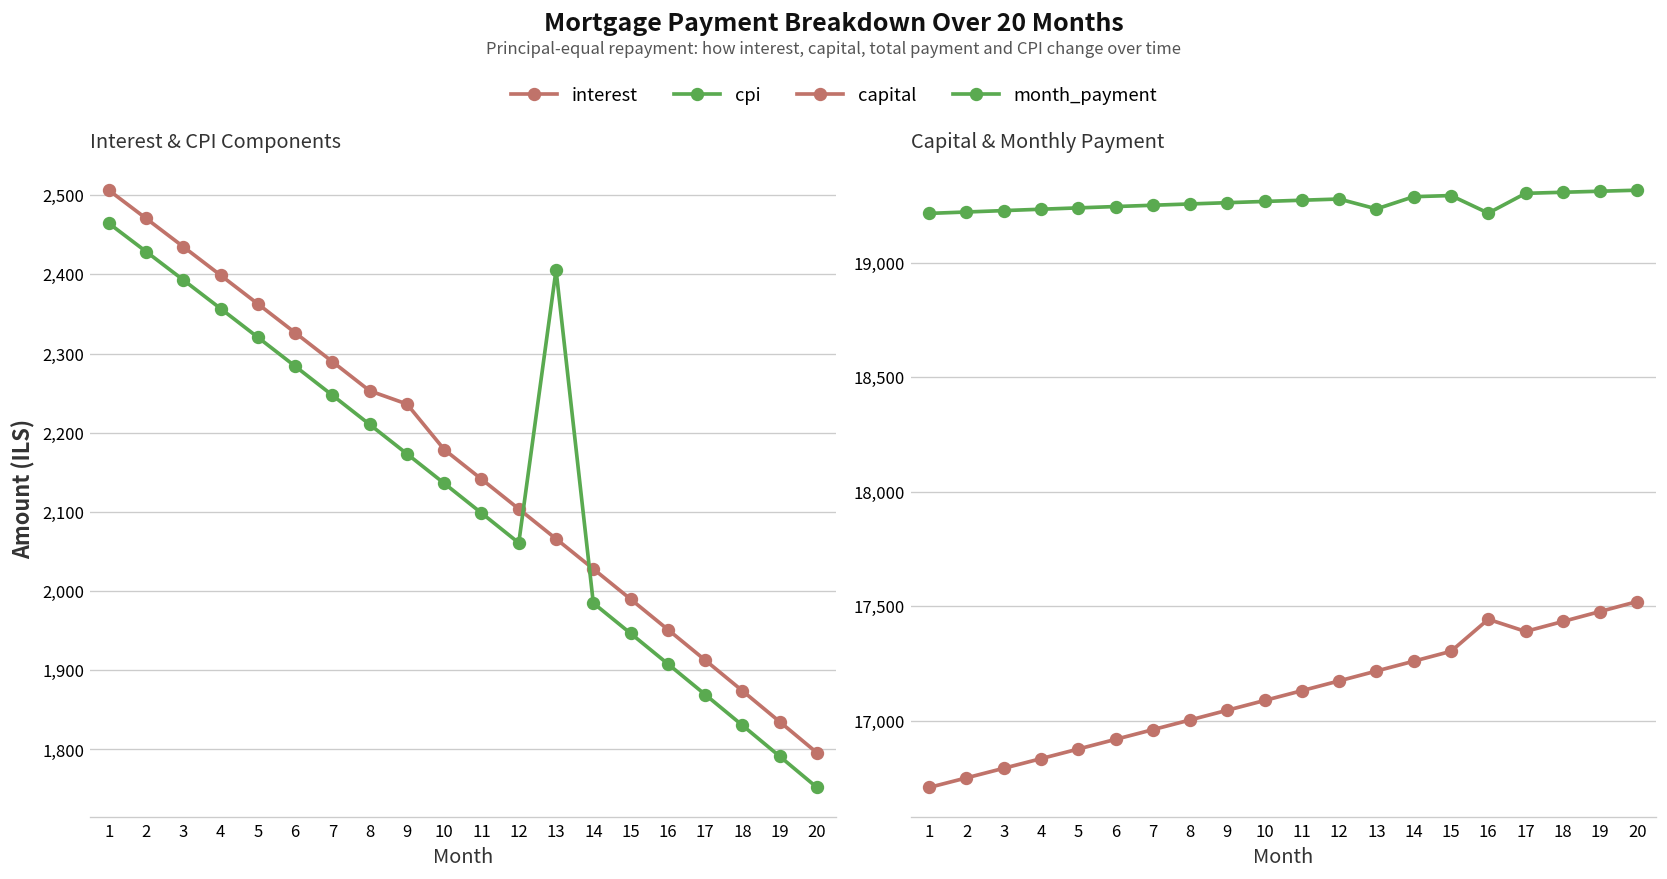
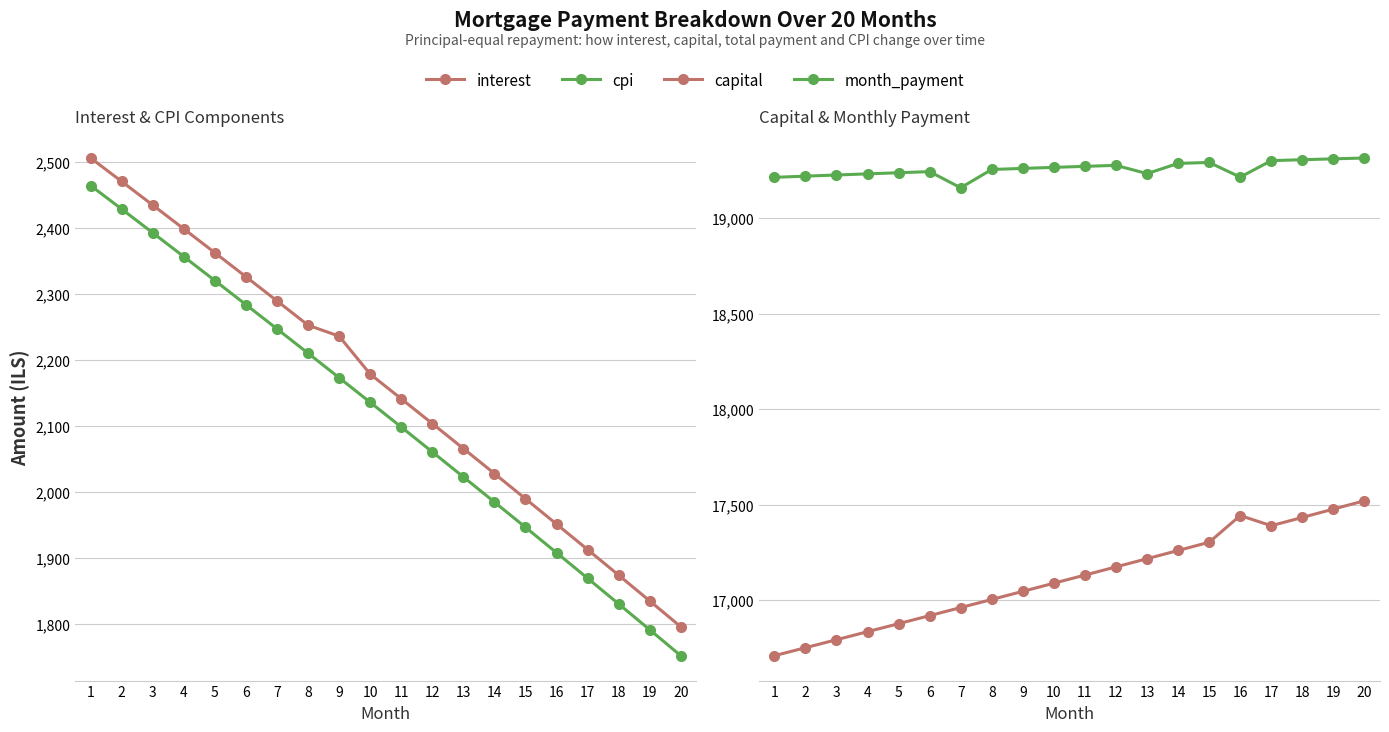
  {
    "Interest & CPI Components": {
      "interest": {
        "1": "2,510",
        "2": "2,470",
        "3": "2,430",
        "4": "2,400",
        "5": "2,360",
        "6": "2,330",
        "7": "2,290",
        "8": "2,250",
        "9": "2,240",
        "10": "2,180",
        "11": "2,140",
        "12": "2,100",
        "13": "2,070",
        "14": "2,030",
        "15": "1,990",
        "16": "1,950",
        "17": "1,910",
        "18": "1,870",
        "19": "1,840",
        "20": "1,800"
      },
      "cpi": {
        "1": "2,460",
        "2": "2,430",
        "3": "2,390",
        "4": "2,360",
        "5": "2,320",
        "6": "2,280",
        "7": "2,250",
        "8": "2,210",
        "9": "2,170",
        "10": "2,140",
        "11": "2,100",
        "12": "2,060",
-       "13": "2,410",
+       "13": "2,020",
        "14": "1,980",
        "15": "1,950",
        "16": "1,910",
        "17": "1,870",
        "18": "1,830",
        "19": "1,790",
        "20": "1,750"
      }
    },
    "Capital & Monthly Payment": {
      "capital": {
        "1": "16,710",
        "2": "16,750",
        "3": "16,790",
        "4": "16,830",
        "5": "16,880",
        "6": "16,920",
        "7": "16,960",
        "8": "17,000",
        "9": "17,050",
        "10": "17,090",
        "11": "17,130",
        "12": "17,170",
        "13": "17,220",
        "14": "17,260",
        "15": "17,300",
        "16": "17,440",
        "17": "17,390",
        "18": "17,430",
        "19": "17,480",
        "20": "17,520"
      },
      "month_payment": {
        "1": "19,210",
        "2": "19,220",
        "3": "19,230",
        "4": "19,230",
        "5": "19,240",
        "6": "19,240",
-       "7": "19,250",
+       "7": "19,160",
        "8": "19,260",
        "9": "19,260",
        "10": "19,270",
        "11": "19,270",
        "12": "19,280",
        "13": "19,230",
        "14": "19,290",
        "15": "19,290",
        "16": "19,220",
        "17": "19,300",
        "18": "19,310",
        "19": "19,310",
        "20": "19,320"
      }
    }
  }
